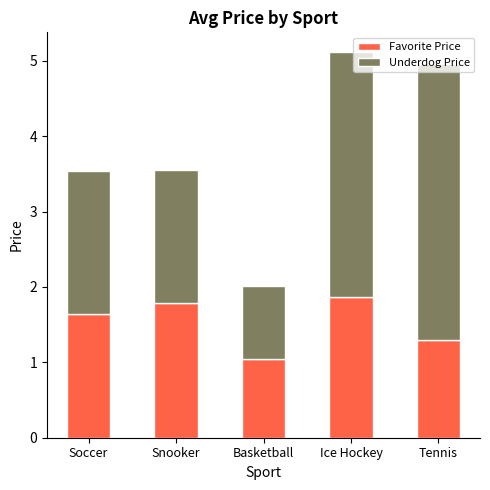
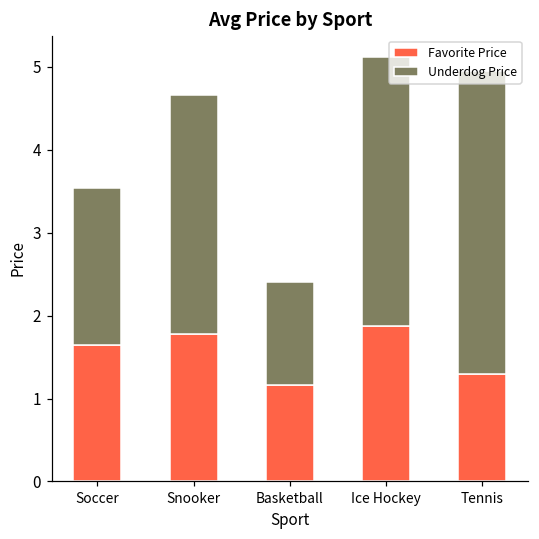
  {
    "Favorite Price": {
      "Soccer": 1.6,
      "Snooker": 1.8,
-     "Basketball": 1.0,
+     "Basketball": 1.2,
      "Ice Hockey": 1.9,
      "Tennis": 1.3
    },
    "Underdog Price": {
      "Soccer": 1.9,
-     "Snooker": 1.8,
-     "Basketball": 1.0,
+     "Snooker": 2.9,
+     "Basketball": 1.2,
      "Ice Hockey": 3.3
    }
  }
